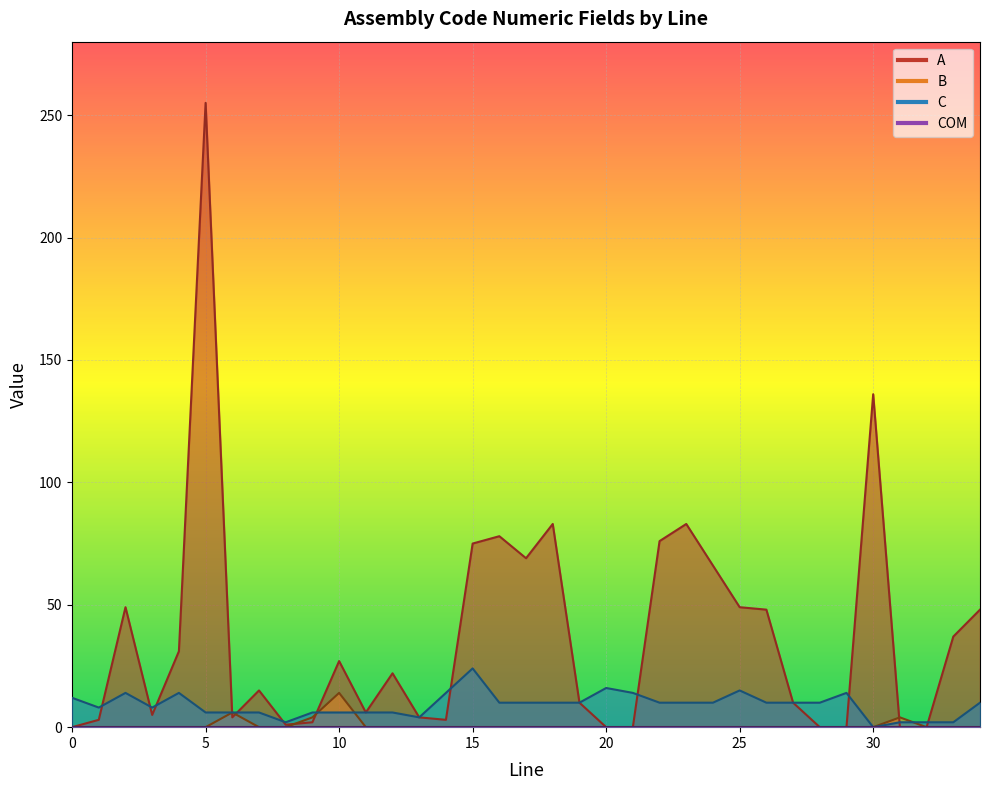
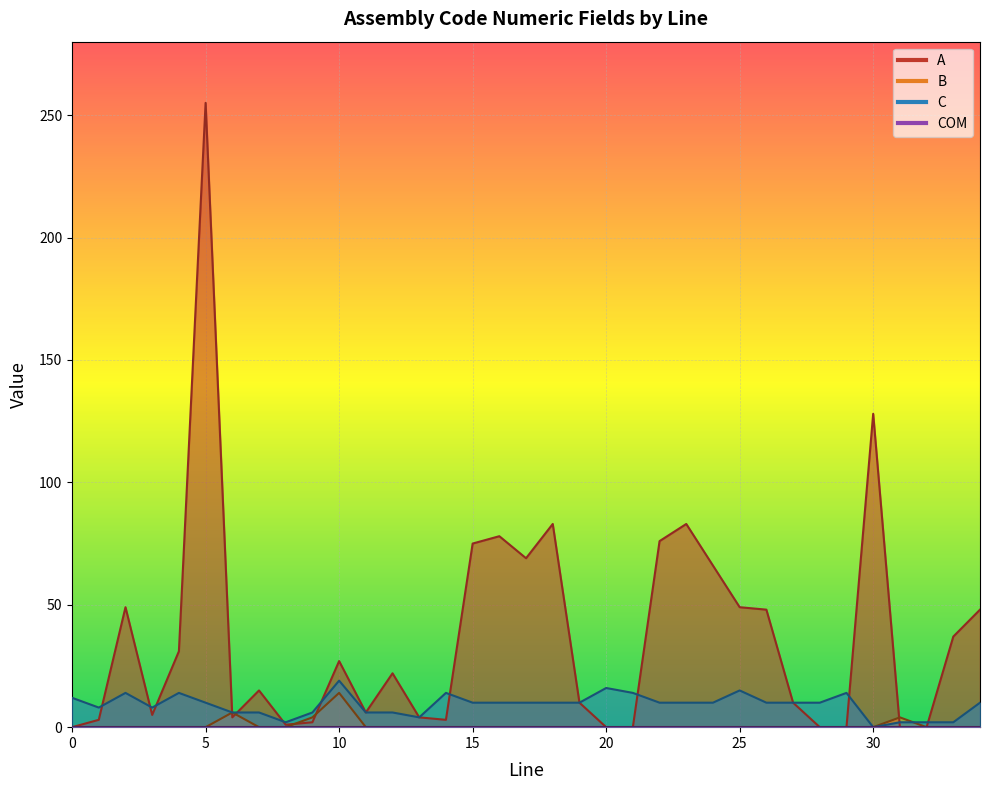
  {
    "A": {
      "5": 255,
      "10": 27,
      "15": 75,
      "25": 49,
-     "30": 136
+     "30": 128
    },
    "B": {
      "10": 14
    },
    "C": {
      "0": 12,
-     "5": 6,
-     "10": 6,
-     "15": 24,
+     "5": 10,
+     "10": 19,
+     "15": 10,
      "20": 16,
      "25": 15
    },
    "COM": {
      "10": 0
    }
  }
